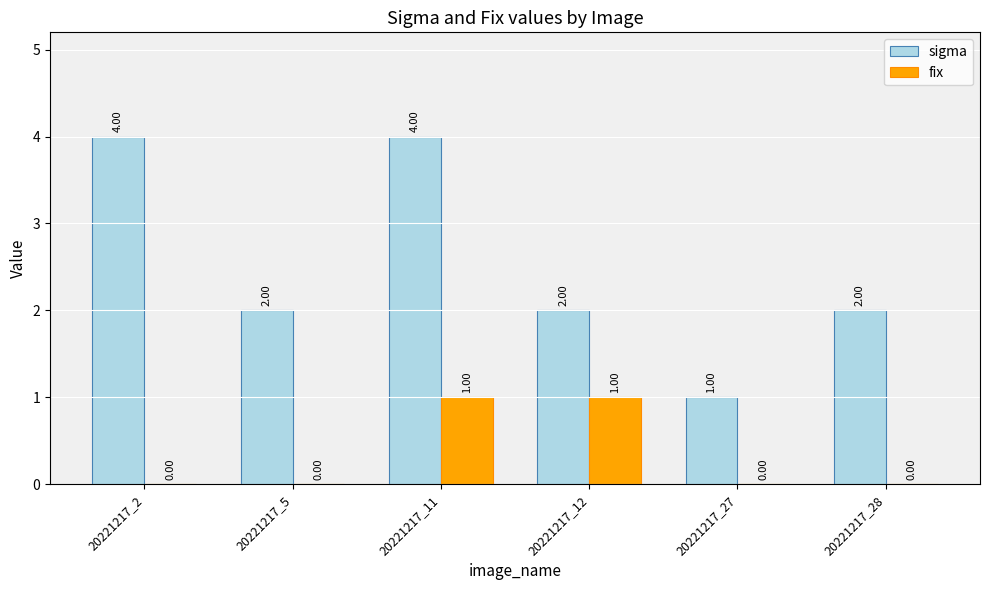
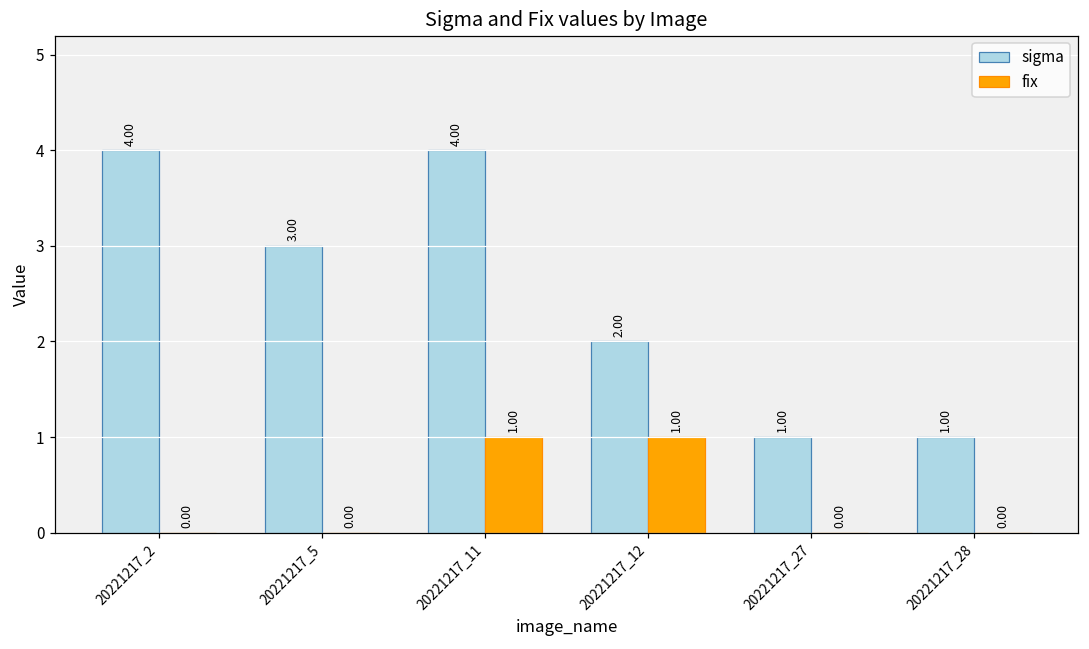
  {
    "sigma": {
      "20221217_2": 4.00,
-     "20221217_5": 2.00,
+     "20221217_5": 3.00,
      "20221217_11": 4.00,
      "20221217_12": 2.00,
      "20221217_27": 1.00,
-     "20221217_28": 2.00
+     "20221217_28": 1.00
    },
    "fix": {
      "20221217_2": 0.00,
      "20221217_5": 0.00,
      "20221217_11": 1.00,
      "20221217_12": 1.00,
      "20221217_27": 0.00,
      "20221217_28": 0.00
    }
  }
